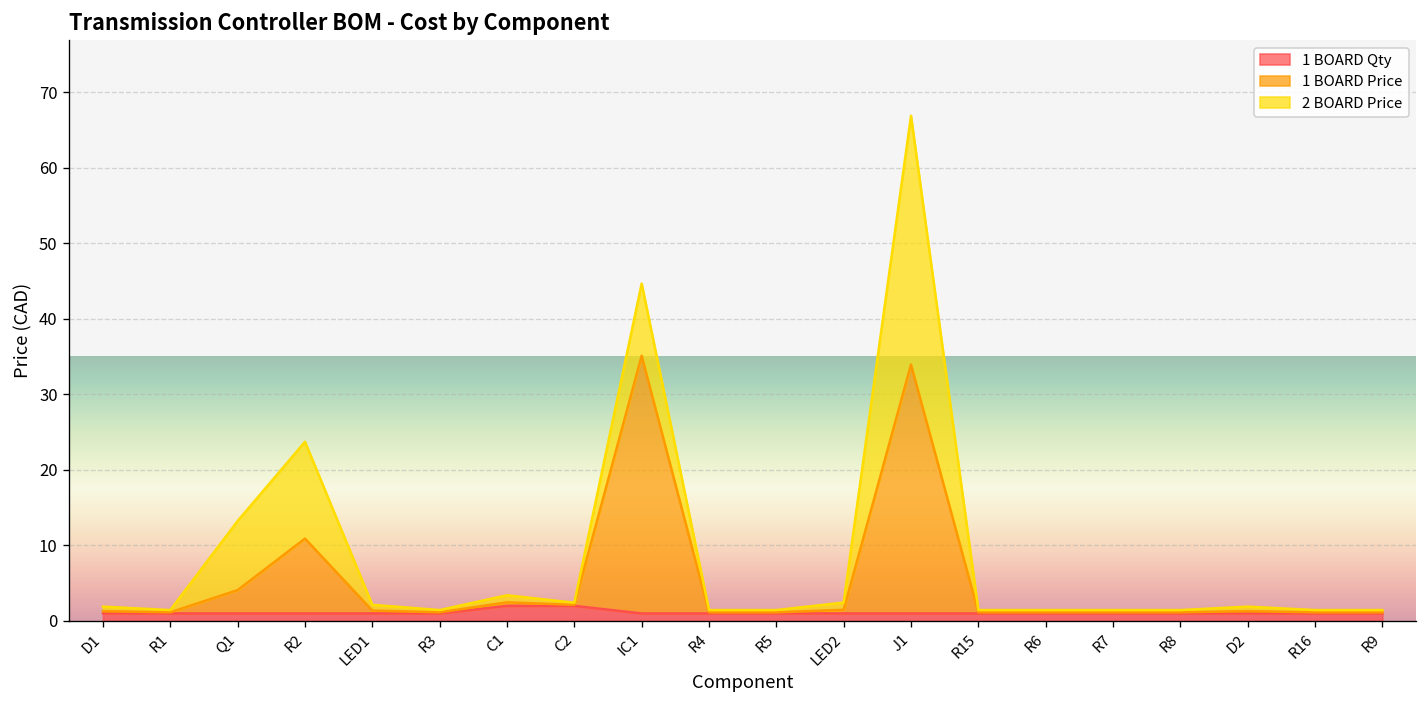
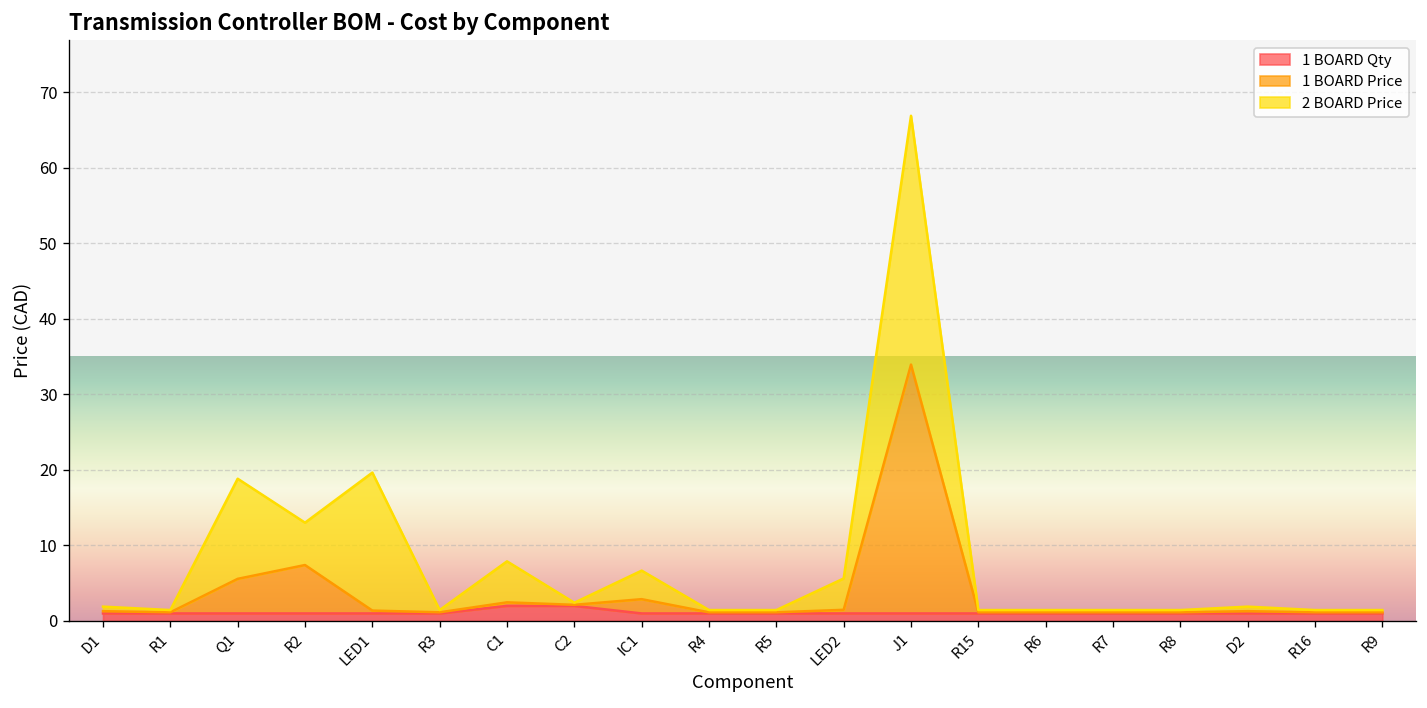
  {
    "1 BOARD Qty": {
      "Q1": 1,
      "R2": 1,
      "C1": 2,
      "IC1": 1,
      "LED2": 1,
      "J1": 1
    },
    "1 BOARD Price": {
-     "Q1": 3,
-     "R2": 10,
+     "Q1": 5,
+     "R2": 6,
      "C1": 0,
-     "IC1": 34,
+     "IC1": 2,
      "LED2": 0,
      "J1": 33
    },
    "2 BOARD Price": {
      "D1": 1,
-     "Q1": 9,
-     "R2": 13,
-     "LED1": 1,
-     "C1": 1,
-     "IC1": 10,
-     "LED2": 1,
+     "Q1": 13,
+     "R2": 6,
+     "LED1": 18,
+     "C1": 5,
+     "IC1": 4,
+     "LED2": 4,
      "J1": 33,
      "D2": 1
    }
  }
